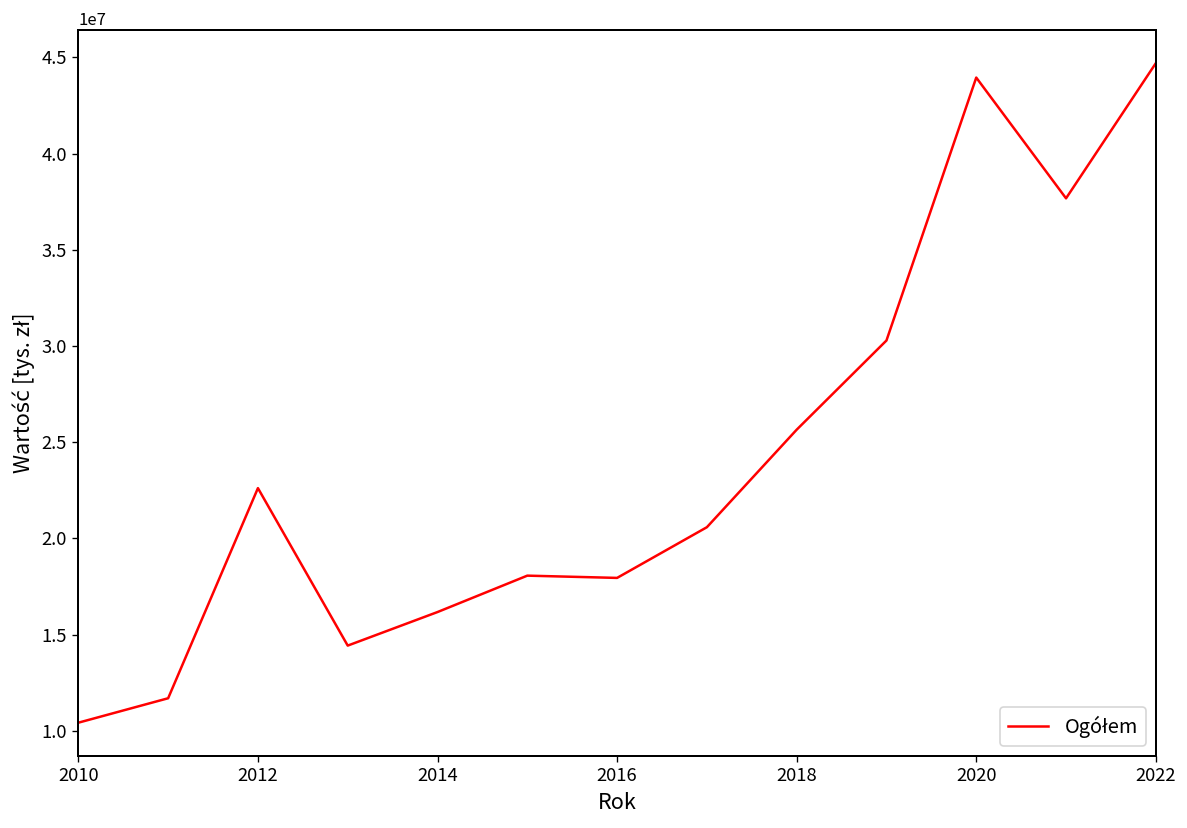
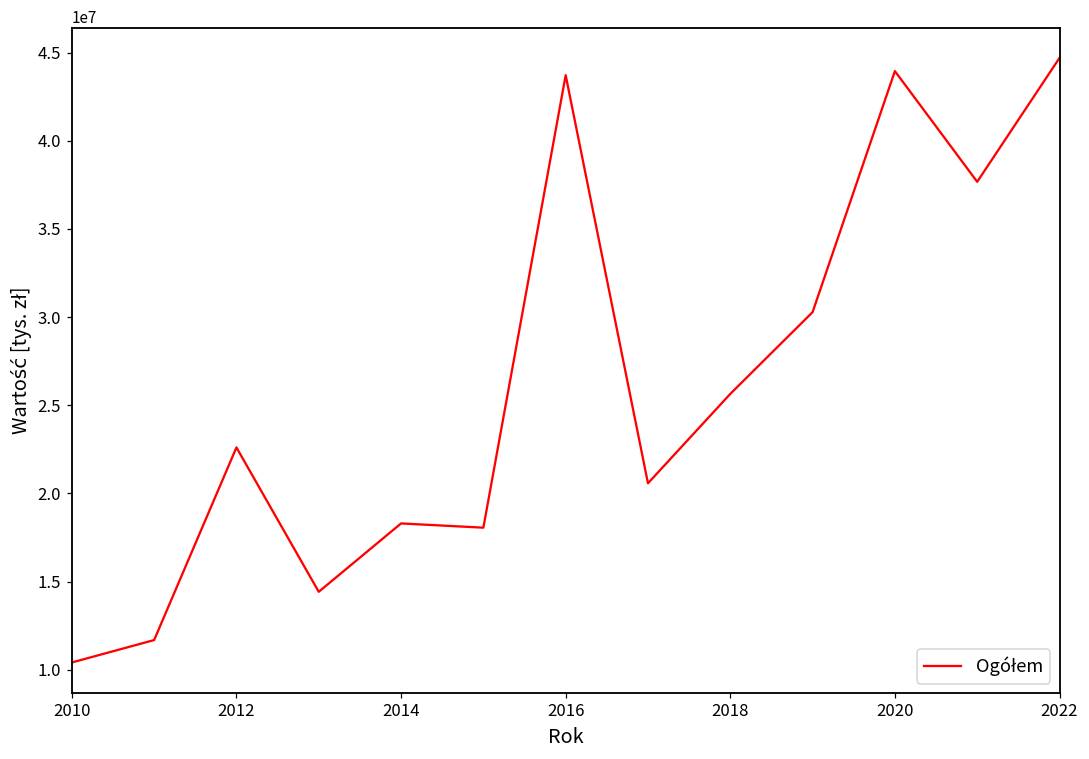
  {
    "2010": 10400000,
    "2012": 22600000,
-   "2014": 16200000,
-   "2016": 17900000,
+   "2014": 18300000,
+   "2016": 43700000,
    "2018": 25600000,
    "2020": 44000000,
    "2022": 44700000
  }
